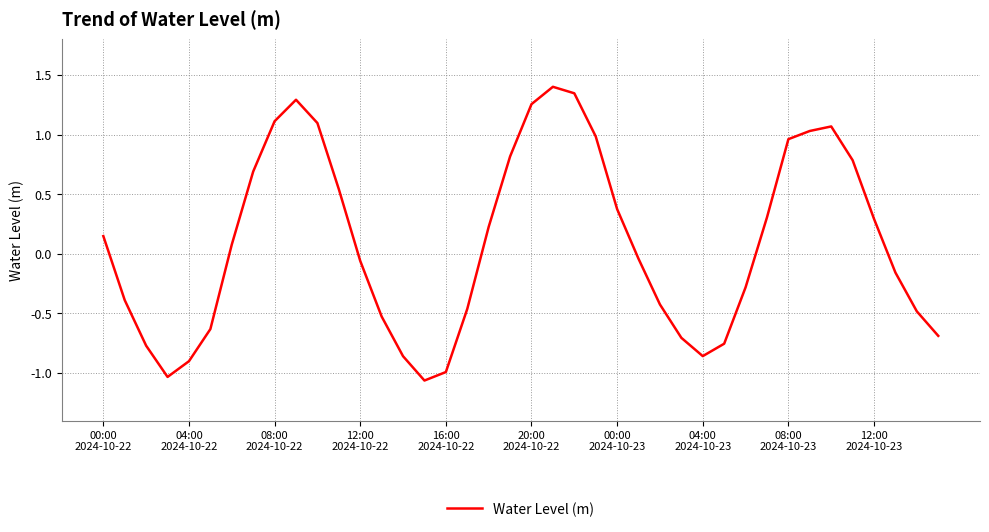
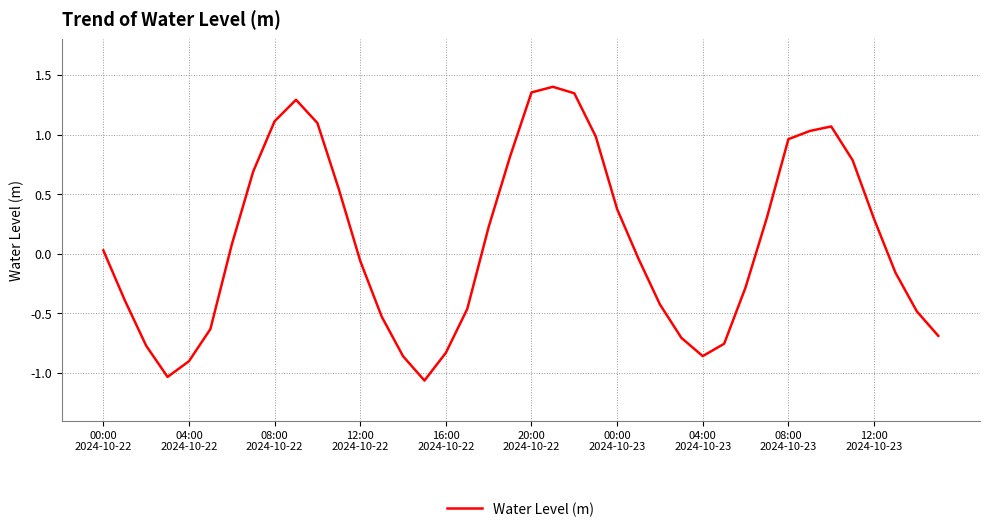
  {
-   "00:00 2024-10-22": 0.15,
+   "00:00 2024-10-22": 0.03,
    "04:00 2024-10-22": -0.90,
    "08:00 2024-10-22": 1.11,
    "12:00 2024-10-22": -0.06,
-   "16:00 2024-10-22": -0.99,
-   "20:00 2024-10-22": 1.26,
+   "16:00 2024-10-22": -0.83,
+   "20:00 2024-10-22": 1.35,
    "00:00 2024-10-23": 0.38,
    "04:00 2024-10-23": -0.86,
    "08:00 2024-10-23": 0.96,
    "12:00 2024-10-23": 0.29
  }
